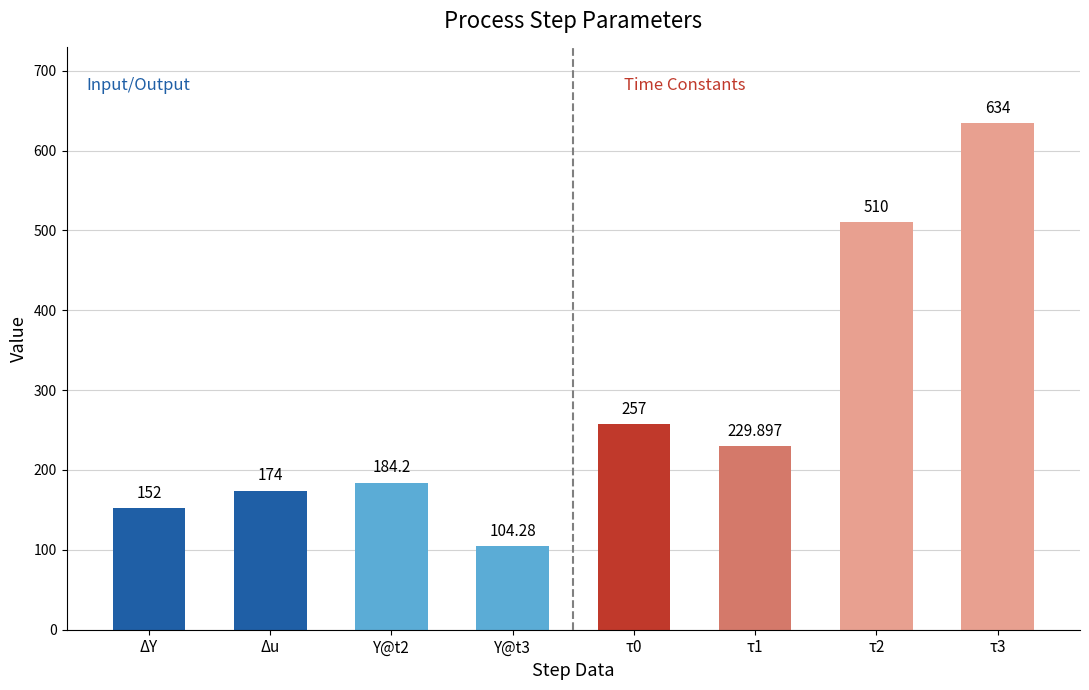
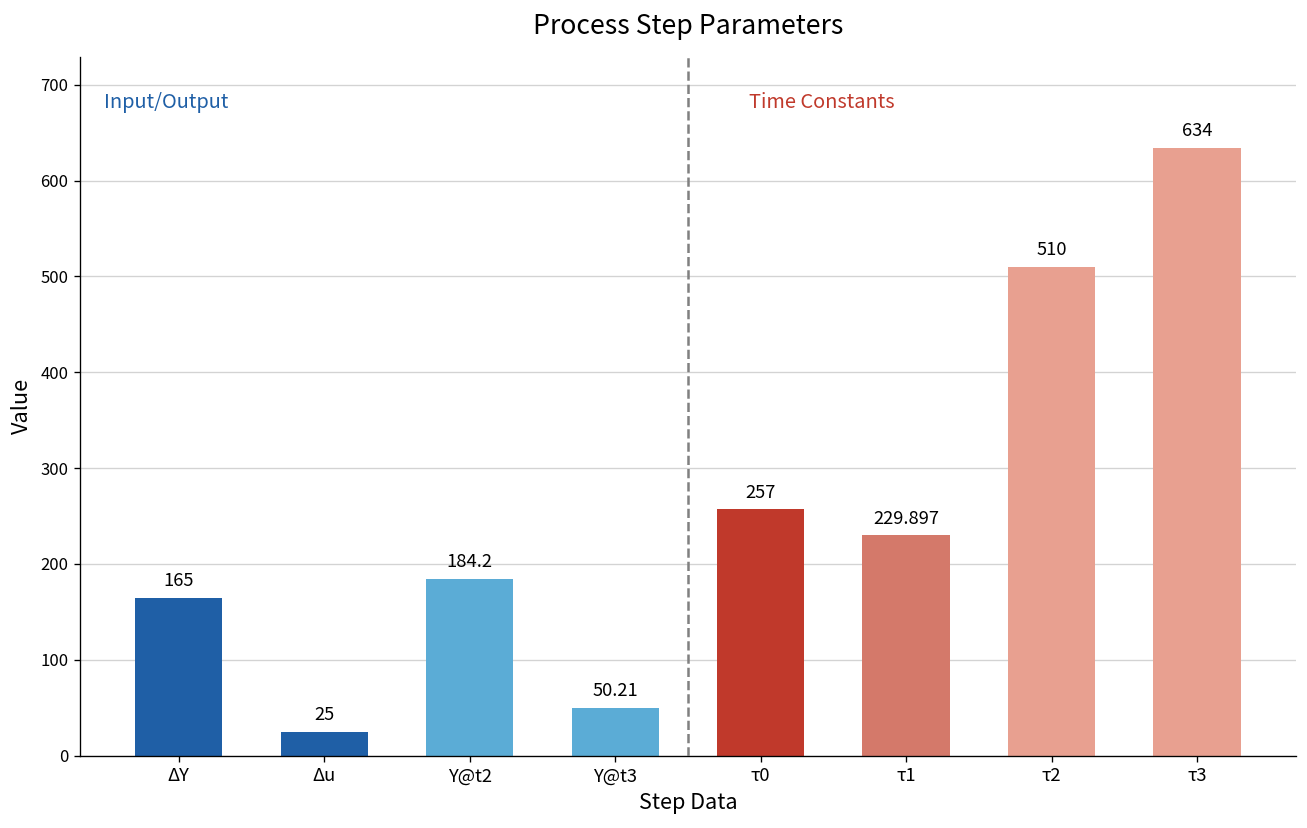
  {
-   "ΔY": 152,
-   "Δu": 174,
+   "ΔY": 165,
+   "Δu": 25,
    "Y@t2": 184.2,
-   "Y@t3": 104.28,
+   "Y@t3": 50.21,
    "τ0": 257,
    "τ1": 229.897,
    "τ2": 510,
    "τ3": 634
  }
